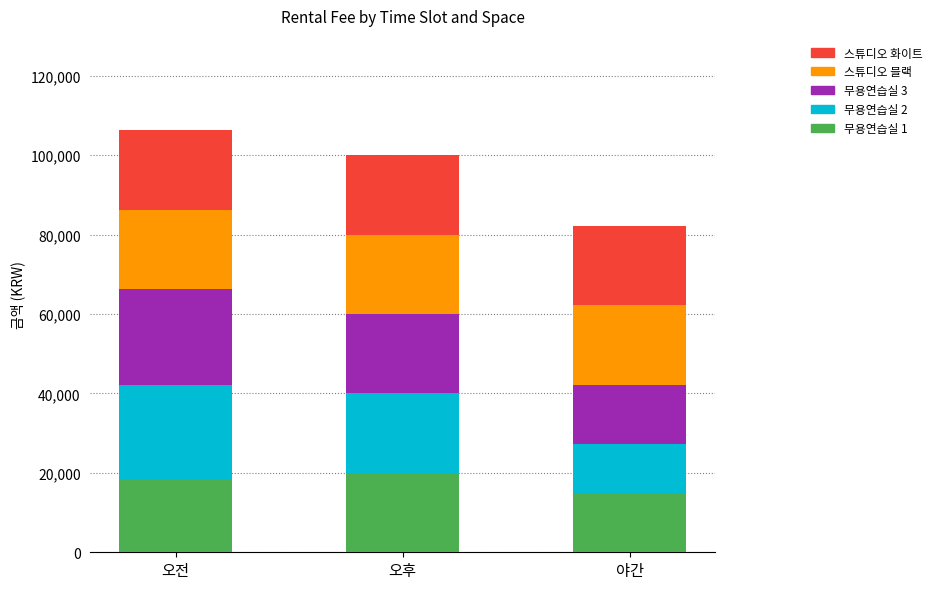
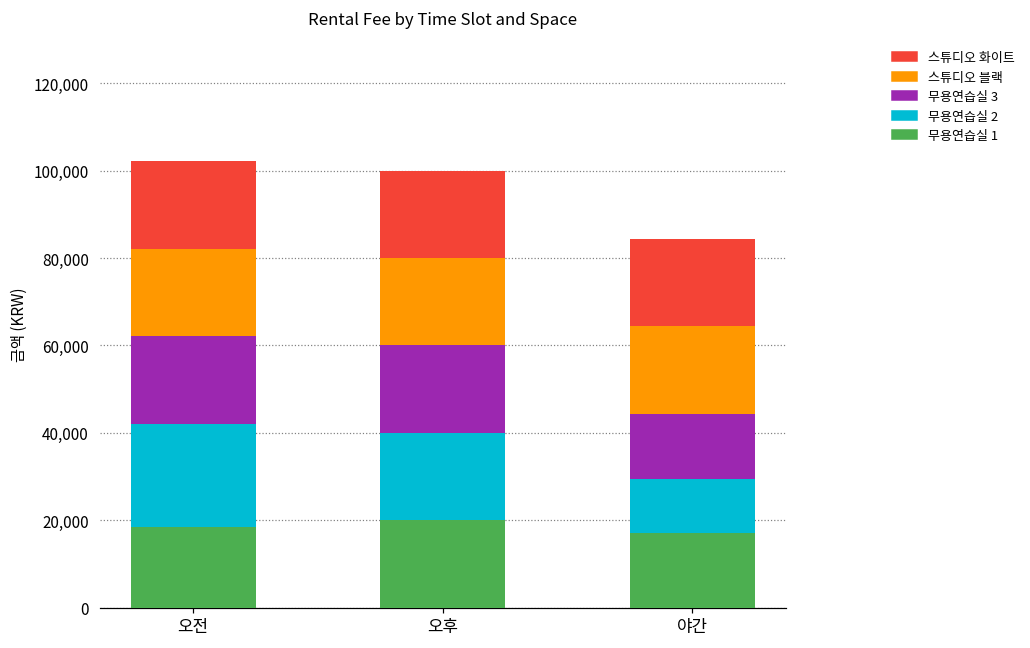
  {
    "무용연습실 1": {
      "오전": "18,000",
      "오후": "20,000",
-     "야간": "15,000"
+     "야간": "17,000"
    },
    "무용연습실 2": {
      "오전": "24,000",
      "오후": "20,000",
      "야간": "12,000"
    },
    "무용연습실 3": {
-     "오전": "24,000",
+     "오전": "20,000",
      "오후": "20,000",
      "야간": "15,000"
    },
    "스튜디오 블랙": {
      "오전": "20,000",
      "오후": "20,000",
      "야간": "20,000"
    },
    "스튜디오 화이트": {
      "오전": "20,000",
      "오후": "20,000",
      "야간": "20,000"
    }
  }
